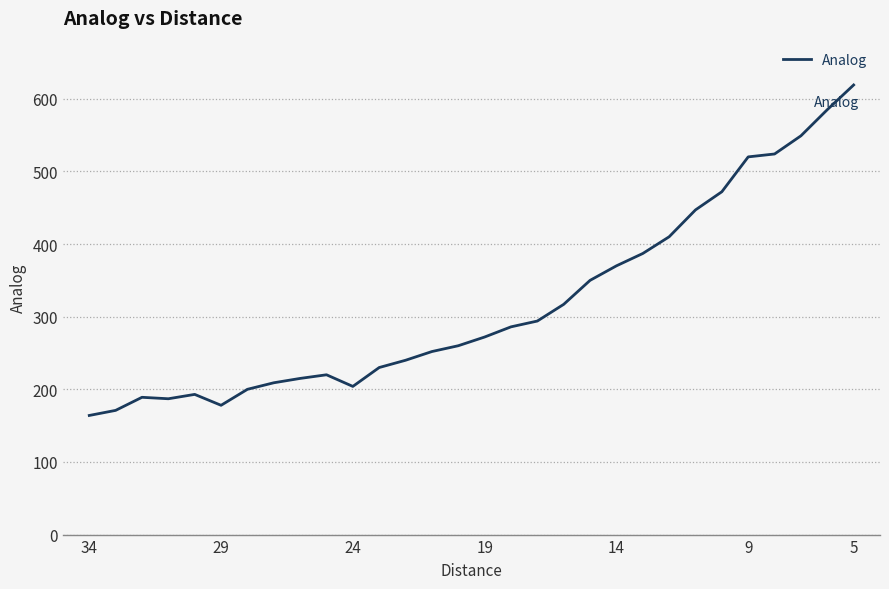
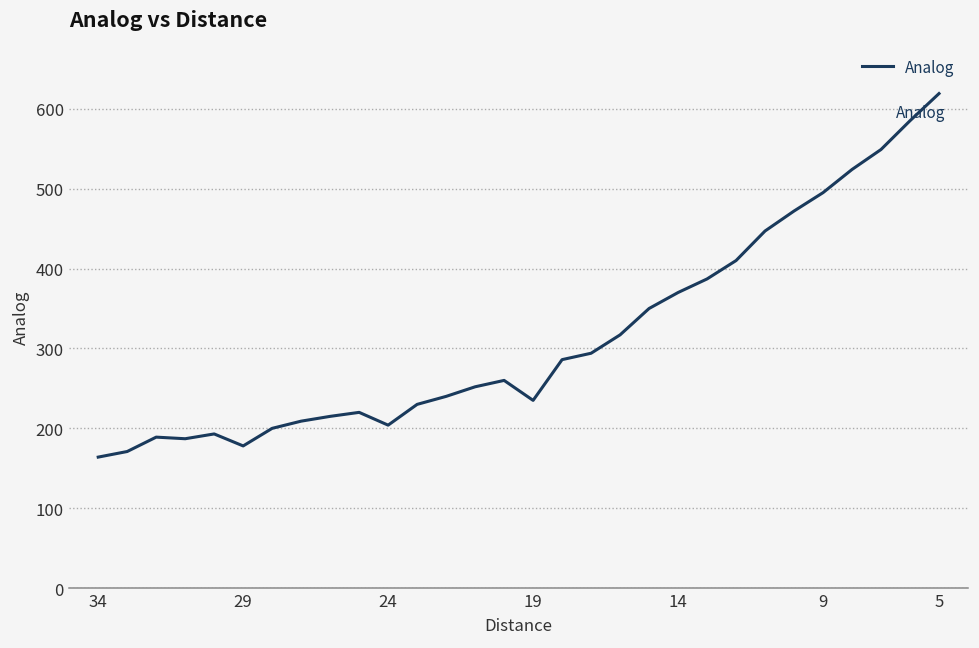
  {
    "34": 160,
    "29": 180,
    "24": 200,
-   "19": 270,
+   "19": 240,
    "14": 370,
-   "9": 520,
+   "9": 500,
    "5": 620
  }
